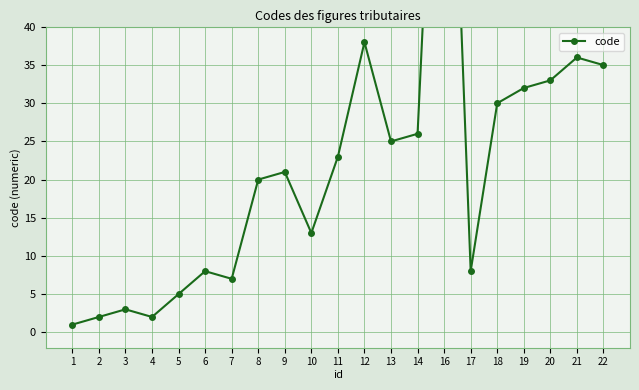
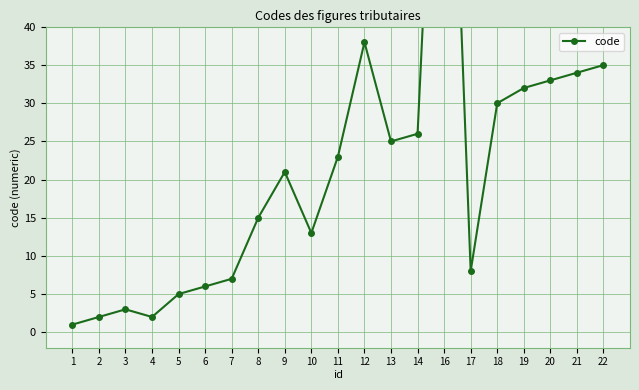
  {
    "1": 1,
    "2": 2,
    "3": 3,
    "4": 2,
    "5": 5,
-   "6": 8,
+   "6": 6,
    "7": 7,
-   "8": 20,
+   "8": 15,
    "9": 21,
    "10": 13,
    "11": 23,
    "12": 38,
    "13": 25,
    "14": 26,
    "17": 8,
    "18": 30,
    "19": 32,
    "20": 33,
-   "21": 36,
+   "21": 34,
    "22": 35
  }
